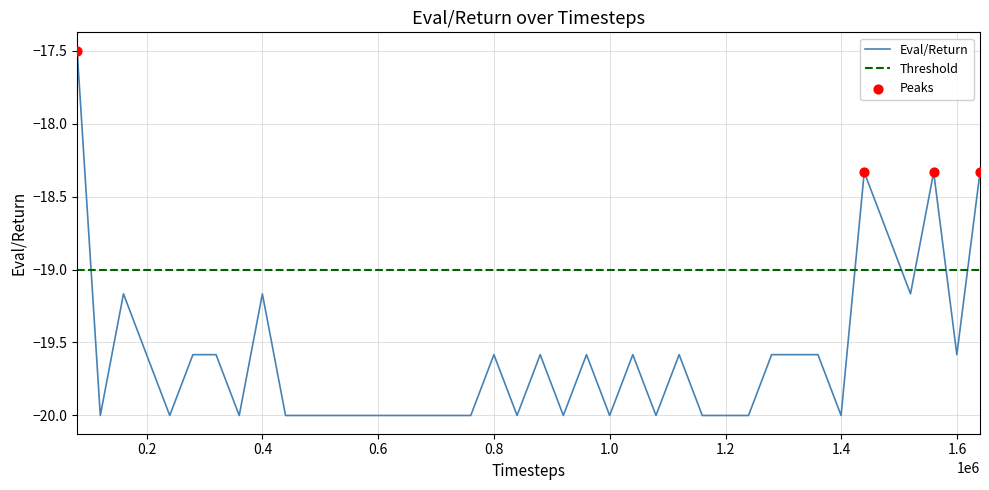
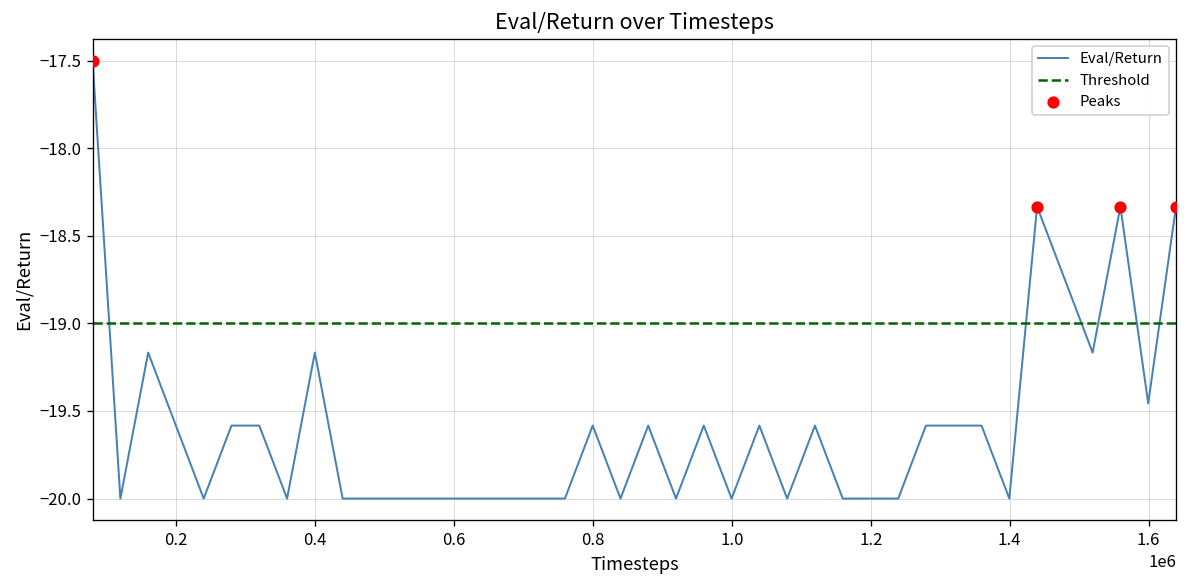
  {
    "Eval/Return": {
      "0.2": -19.58,
      "0.4": -19.17,
      "0.6": -20.00,
      "0.8": -19.58,
      "1.0": -20.00,
      "1.2": -20.00,
      "1.4": -20.00,
-     "1.6": -19.58
+     "1.6": -19.46
    }
  }
